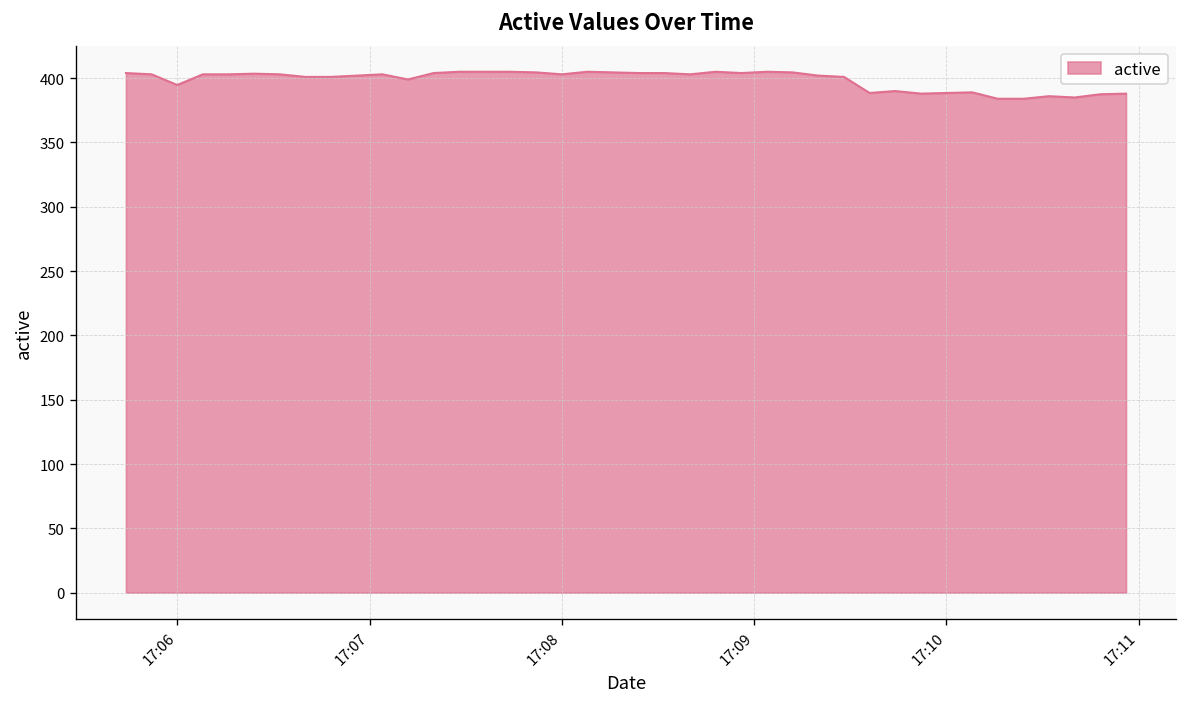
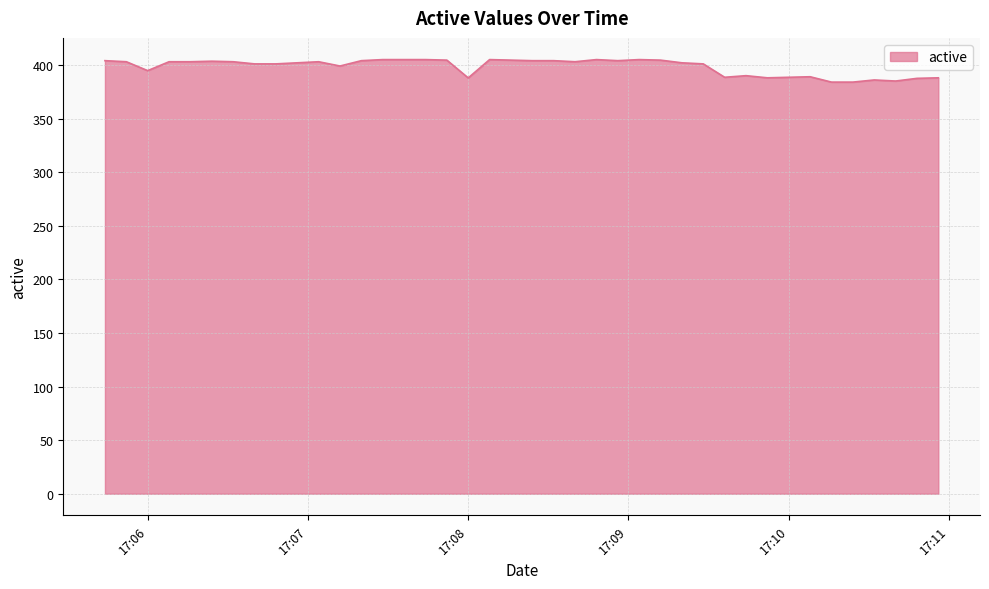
  {
    "17:06": 395,
-   "17:08": 403,
+   "17:08": 388,
    "17:10": 389
  }
